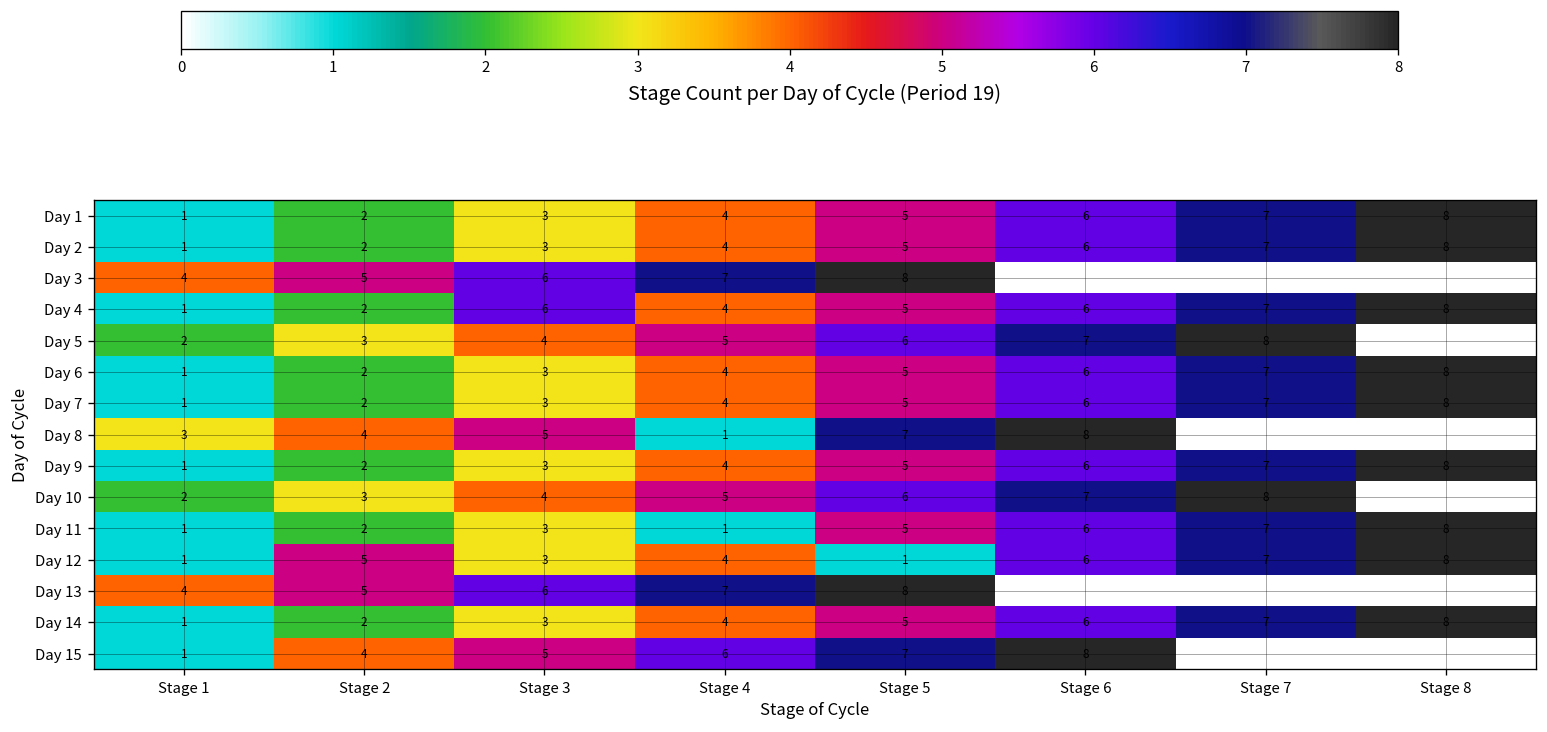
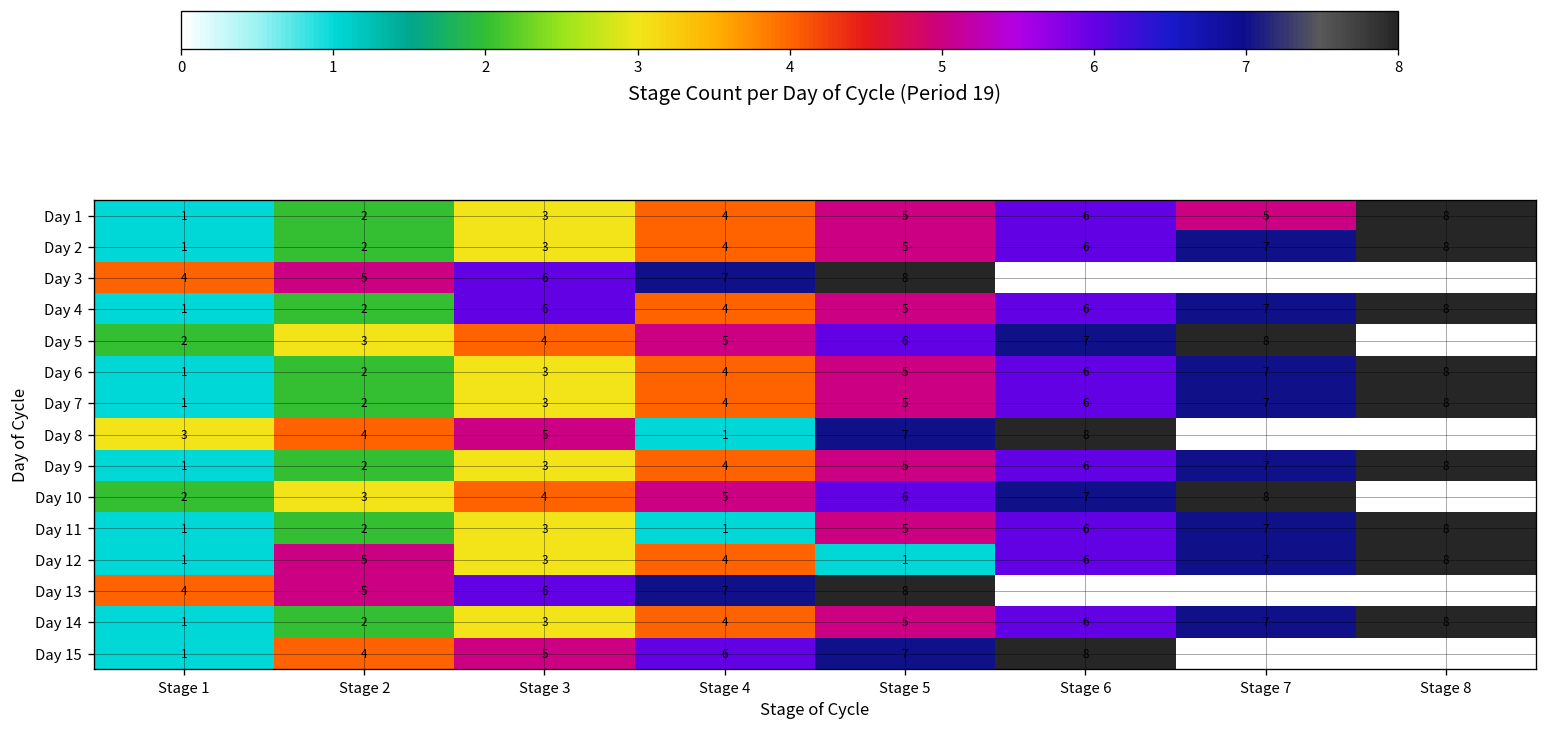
  {
    "Day 1": {
      "Stage 1": 1,
      "Stage 2": 2,
      "Stage 3": 3,
      "Stage 4": 4,
      "Stage 5": 5,
      "Stage 6": 6,
-     "Stage 7": 7
+     "Stage 7": 5
    },
    "Day 2": {
      "Stage 1": 1,
      "Stage 2": 2,
      "Stage 3": 3,
      "Stage 4": 4,
      "Stage 5": 5,
      "Stage 6": 6,
      "Stage 7": 7
    },
    "Day 3": {
      "Stage 1": 4,
      "Stage 2": 5,
      "Stage 3": 6,
      "Stage 4": 7
    },
    "Day 4": {
      "Stage 1": 1,
      "Stage 2": 2,
      "Stage 3": 6,
      "Stage 4": 4,
      "Stage 5": 5,
      "Stage 6": 6,
      "Stage 7": 7
    },
    "Day 5": {
      "Stage 1": 2,
      "Stage 2": 3,
      "Stage 3": 4,
      "Stage 4": 5,
      "Stage 5": 6,
      "Stage 6": 7
    },
    "Day 6": {
      "Stage 1": 1,
      "Stage 2": 2,
      "Stage 3": 3,
      "Stage 4": 4,
      "Stage 5": 5,
      "Stage 6": 6,
      "Stage 7": 7
    },
    "Day 7": {
      "Stage 1": 1,
      "Stage 2": 2,
      "Stage 3": 3,
      "Stage 4": 4,
      "Stage 5": 5,
      "Stage 6": 6,
      "Stage 7": 7
    },
    "Day 8": {
      "Stage 1": 3,
      "Stage 2": 4,
      "Stage 3": 5,
      "Stage 4": 1,
      "Stage 5": 7
    },
    "Day 9": {
      "Stage 1": 1,
      "Stage 2": 2,
      "Stage 3": 3,
      "Stage 4": 4,
      "Stage 5": 5,
      "Stage 6": 6,
      "Stage 7": 7
    },
    "Day 10": {
      "Stage 1": 2,
      "Stage 2": 3,
      "Stage 3": 4,
      "Stage 4": 5,
      "Stage 5": 6,
      "Stage 6": 7
    },
    "Day 11": {
      "Stage 1": 1,
      "Stage 2": 2,
      "Stage 3": 3,
      "Stage 4": 1,
      "Stage 5": 5,
      "Stage 6": 6,
      "Stage 7": 7
    },
    "Day 12": {
      "Stage 1": 1,
      "Stage 2": 5,
      "Stage 3": 3,
      "Stage 4": 4,
      "Stage 5": 1,
      "Stage 6": 6,
      "Stage 7": 7
    },
    "Day 13": {
      "Stage 1": 4,
      "Stage 2": 5,
      "Stage 3": 6,
      "Stage 4": 7
    },
    "Day 14": {
      "Stage 1": 1,
      "Stage 2": 2,
      "Stage 3": 3,
      "Stage 4": 4,
      "Stage 5": 5,
      "Stage 6": 6,
      "Stage 7": 7
    },
    "Day 15": {
      "Stage 1": 1,
      "Stage 2": 4,
      "Stage 3": 5,
      "Stage 4": 6,
      "Stage 5": 7
    }
  }
